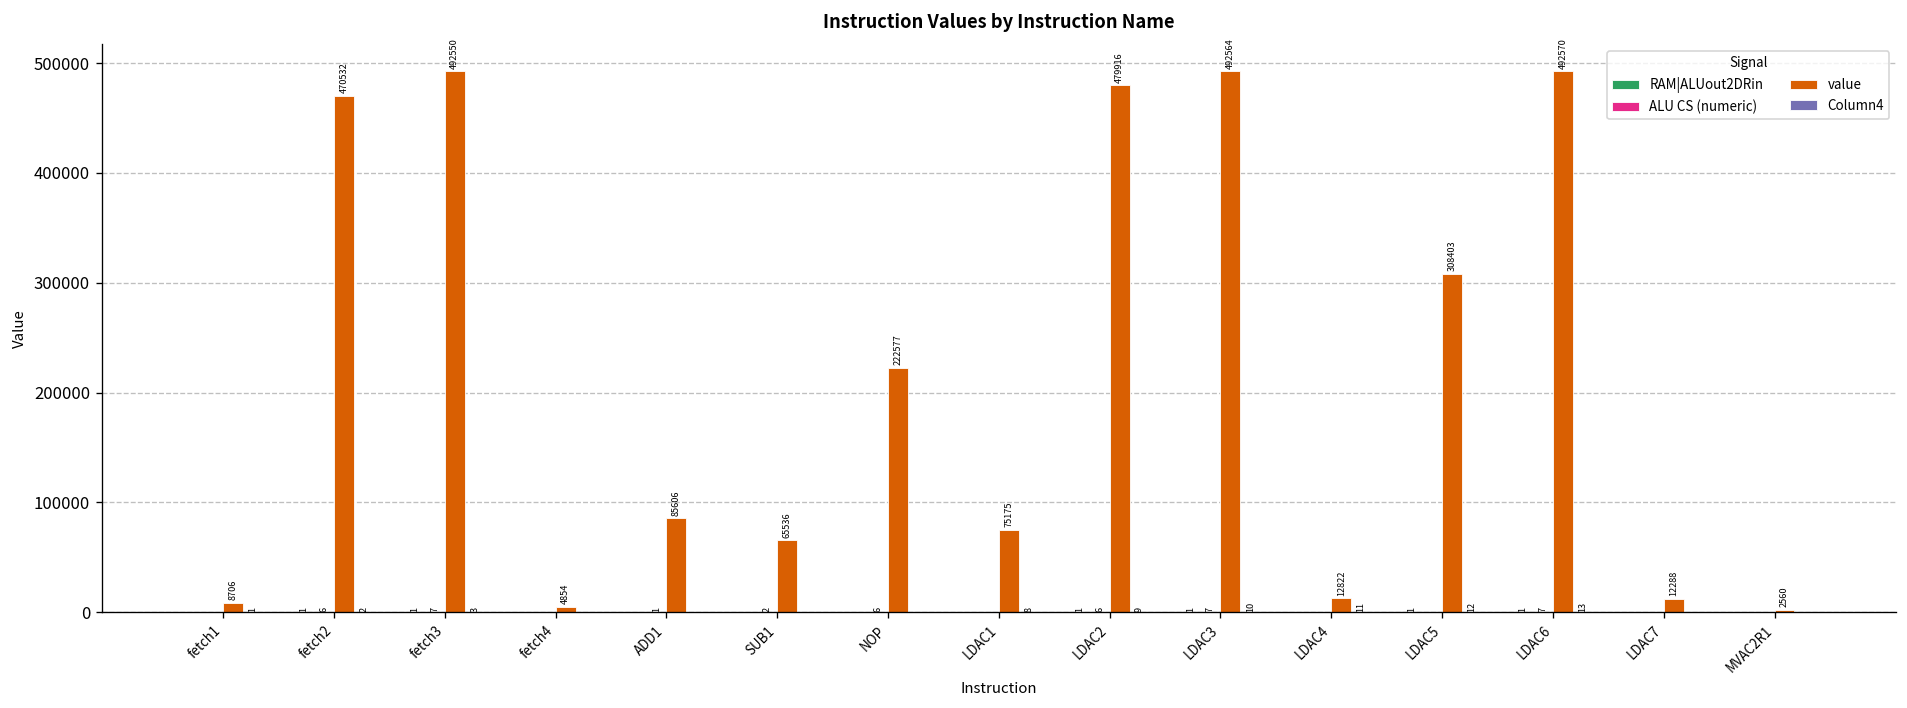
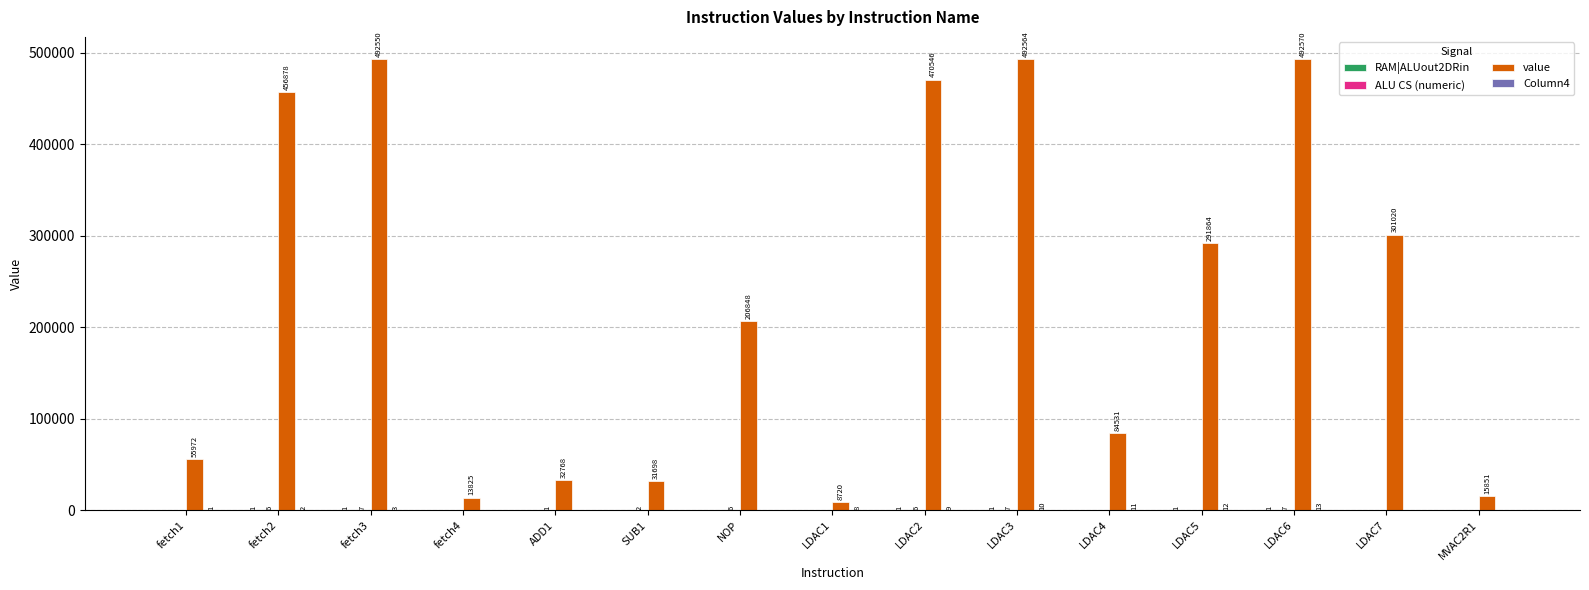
  {
    "RAM|ALUout2DRin": {
      "fetch2": 1,
      "fetch3": 1,
      "LDAC2": 1,
      "LDAC3": 1,
      "LDAC5": 1,
      "LDAC6": 1
    },
    "ALU CS (numeric)": {
      "fetch2": 6,
      "fetch3": 7,
      "ADD1": 1,
      "SUB1": 2,
      "NOP": 6,
      "LDAC2": 6,
      "LDAC3": 7,
      "LDAC6": 7
    },
    "value": {
-     "fetch1": 8706,
-     "fetch2": 470532,
+     "fetch1": 55972,
+     "fetch2": 456878,
      "fetch3": 492550,
-     "fetch4": 4854,
-     "ADD1": 85606,
-     "SUB1": 65536,
-     "NOP": 222577,
-     "LDAC1": 75175,
-     "LDAC2": 479916,
+     "fetch4": 13825,
+     "ADD1": 32768,
+     "SUB1": 31698,
+     "NOP": 206848,
+     "LDAC1": 8720,
+     "LDAC2": 470546,
      "LDAC3": 492564,
-     "LDAC4": 12822,
-     "LDAC5": 308403,
+     "LDAC4": 84531,
+     "LDAC5": 291864,
      "LDAC6": 492570,
-     "LDAC7": 12288,
-     "MVAC2R1": 2560
+     "LDAC7": 301020,
+     "MVAC2R1": 15851
    },
    "Column4": {
      "fetch1": 1,
      "fetch2": 2,
      "fetch3": 3,
      "LDAC1": 8,
      "LDAC2": 9,
      "LDAC3": 10,
      "LDAC4": 11,
      "LDAC5": 12,
      "LDAC6": 13
    }
  }
